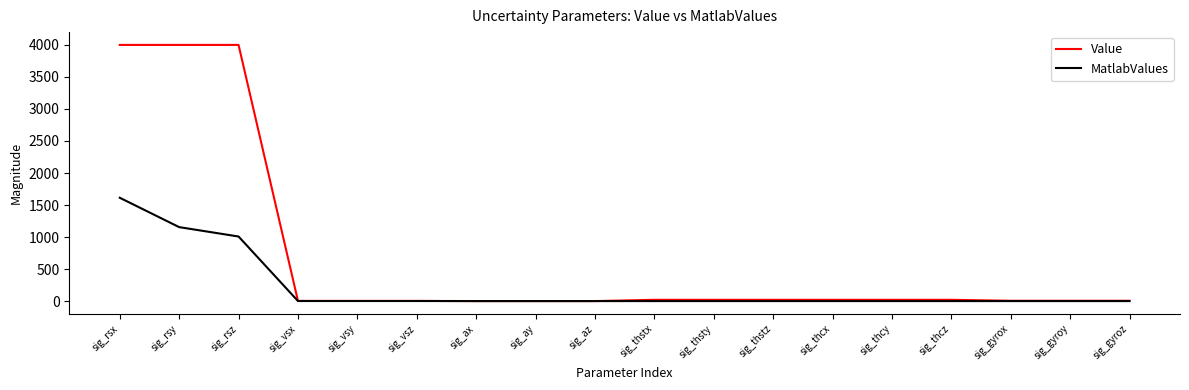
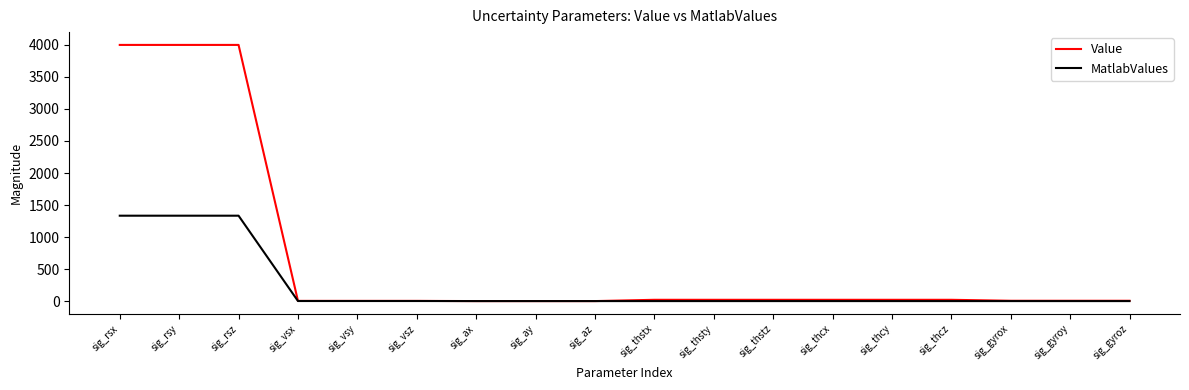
  {
    "Value": {
      "sig_rsx": 4000,
      "sig_rsy": 4000,
      "sig_rsz": 4000
    },
    "MatlabValues": {
-     "sig_rsx": 1600,
-     "sig_rsy": 1200,
-     "sig_rsz": 1000
+     "sig_rsx": 1300,
+     "sig_rsy": 1300,
+     "sig_rsz": 1300
    }
  }
